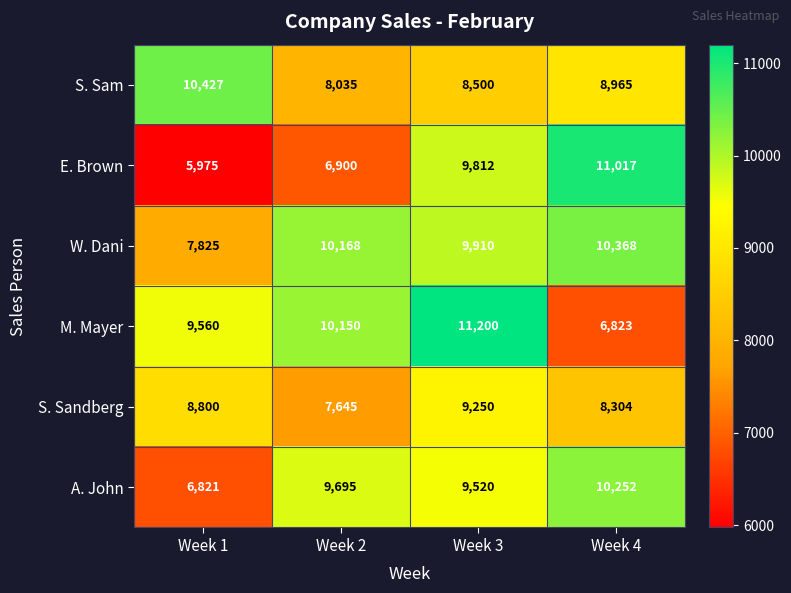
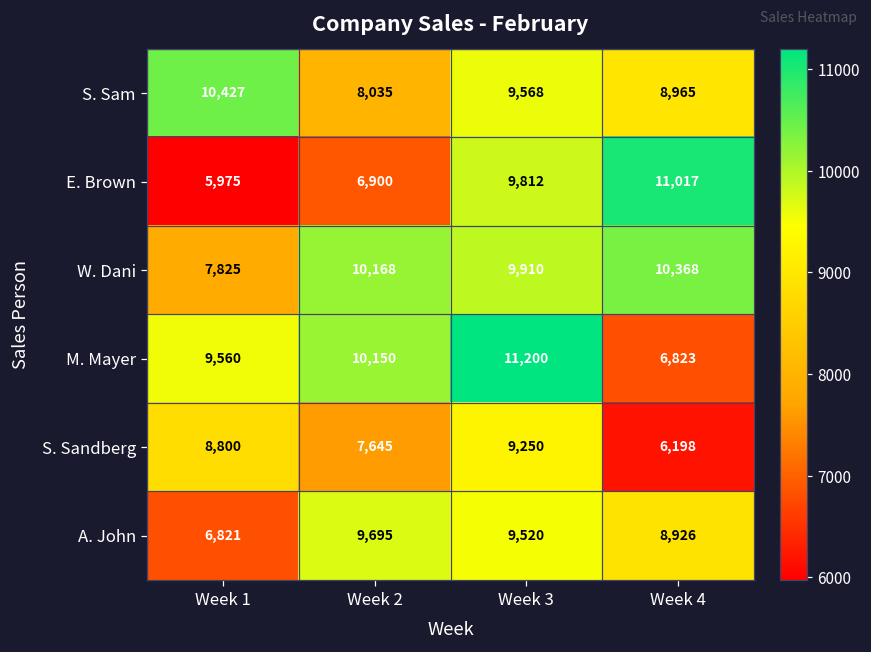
  {
    "S. Sam": {
      "Week 1": "10,427",
      "Week 2": "8,035",
-     "Week 3": "8,500",
+     "Week 3": "9,568",
      "Week 4": "8,965"
    },
    "E. Brown": {
      "Week 1": "5,975",
      "Week 2": "6,900",
      "Week 3": "9,812",
      "Week 4": "11,017"
    },
    "W. Dani": {
      "Week 1": "7,825",
      "Week 2": "10,168",
      "Week 3": "9,910",
      "Week 4": "10,368"
    },
    "M. Mayer": {
      "Week 1": "9,560",
      "Week 2": "10,150",
      "Week 3": "11,200",
      "Week 4": "6,823"
    },
    "S. Sandberg": {
      "Week 1": "8,800",
      "Week 2": "7,645",
      "Week 3": "9,250",
-     "Week 4": "8,304"
+     "Week 4": "6,198"
    },
    "A. John": {
      "Week 1": "6,821",
      "Week 2": "9,695",
      "Week 3": "9,520",
-     "Week 4": "10,252"
+     "Week 4": "8,926"
    }
  }
